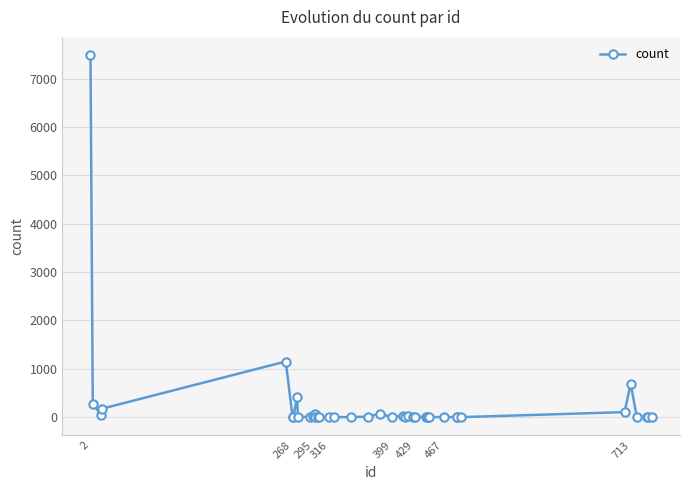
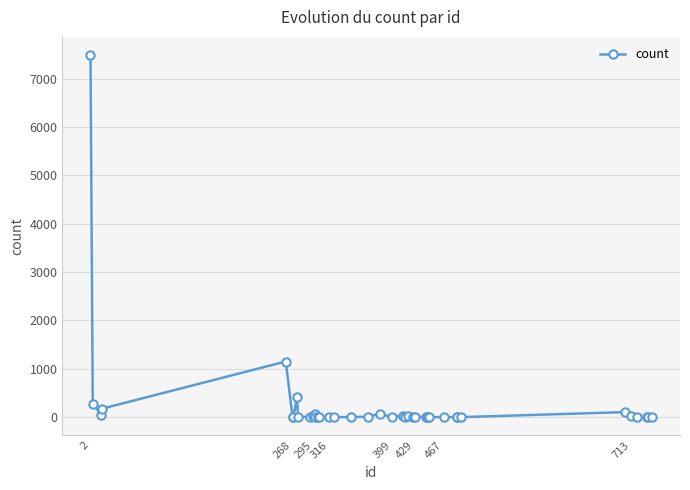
  {
    "2": 7500,
    "268": 0,
    "295": 0,
    "316": 0,
    "399": 0,
    "429": 0,
    "467": 0,
-   "713": 700
+   "713": 0
  }
